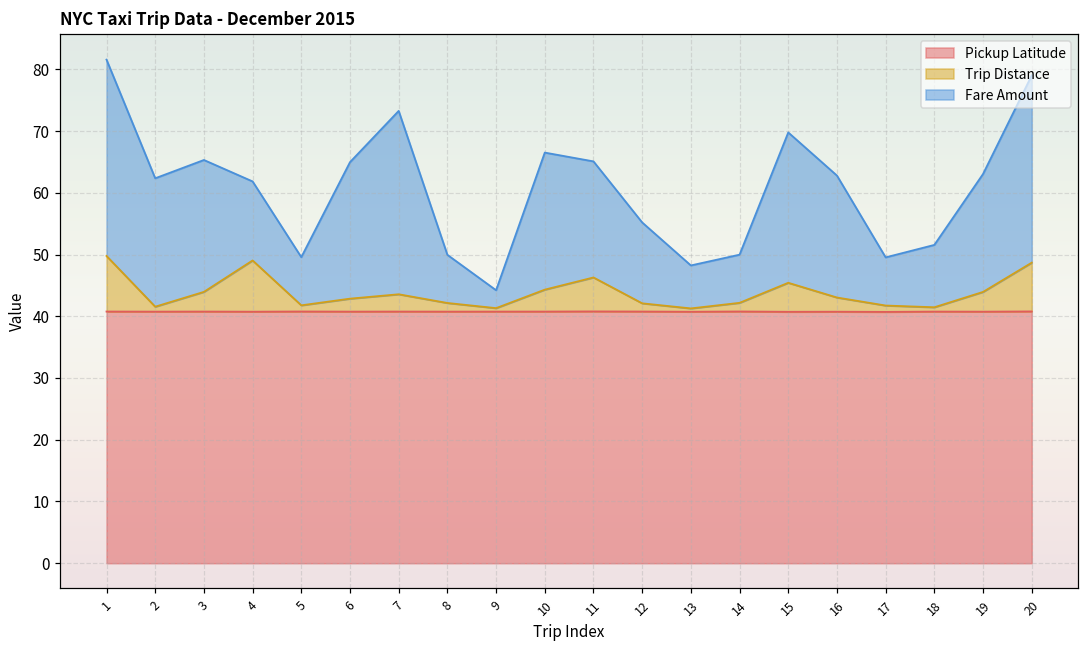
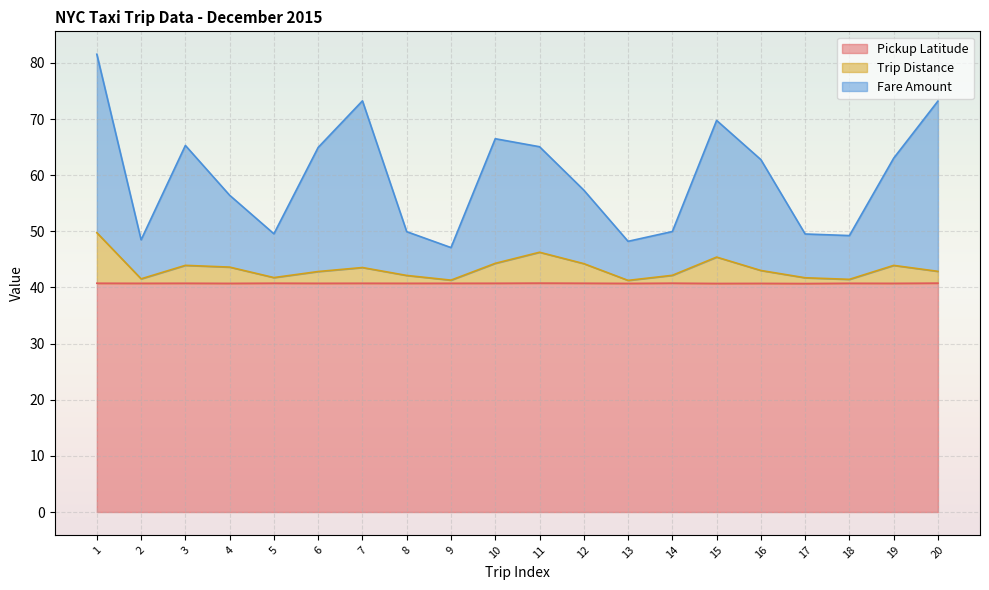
  {
    "Pickup Latitude": {
      "1": 41,
      "2": 41,
      "3": 41,
      "4": 41,
      "5": 41,
      "6": 41,
      "7": 41,
      "8": 41,
      "9": 41,
      "10": 41,
      "11": 41,
      "12": 41,
      "13": 41,
      "14": 41,
      "15": 41,
      "16": 41,
      "17": 41,
      "18": 41,
      "19": 41,
      "20": 41
    },
    "Trip Distance": {
      "1": 9,
      "2": 1,
      "3": 3,
-     "4": 8,
+     "4": 3,
      "5": 1,
      "6": 2,
      "7": 3,
      "8": 1,
      "9": 1,
      "10": 4,
      "11": 6,
-     "12": 1,
+     "12": 3,
      "13": 1,
      "14": 1,
      "15": 5,
      "16": 2,
      "17": 1,
      "18": 1,
      "19": 3,
-     "20": 8
+     "20": 2
    },
    "Fare Amount": {
      "1": 32,
-     "2": 21,
+     "2": 7,
      "3": 21,
      "4": 13,
      "5": 8,
      "6": 22,
      "7": 30,
      "8": 8,
-     "9": 3,
+     "9": 6,
      "10": 22,
      "11": 19,
      "12": 13,
      "13": 7,
      "14": 8,
      "15": 24,
      "16": 20,
      "17": 8,
-     "18": 10,
+     "18": 8,
      "19": 19
    }
  }
